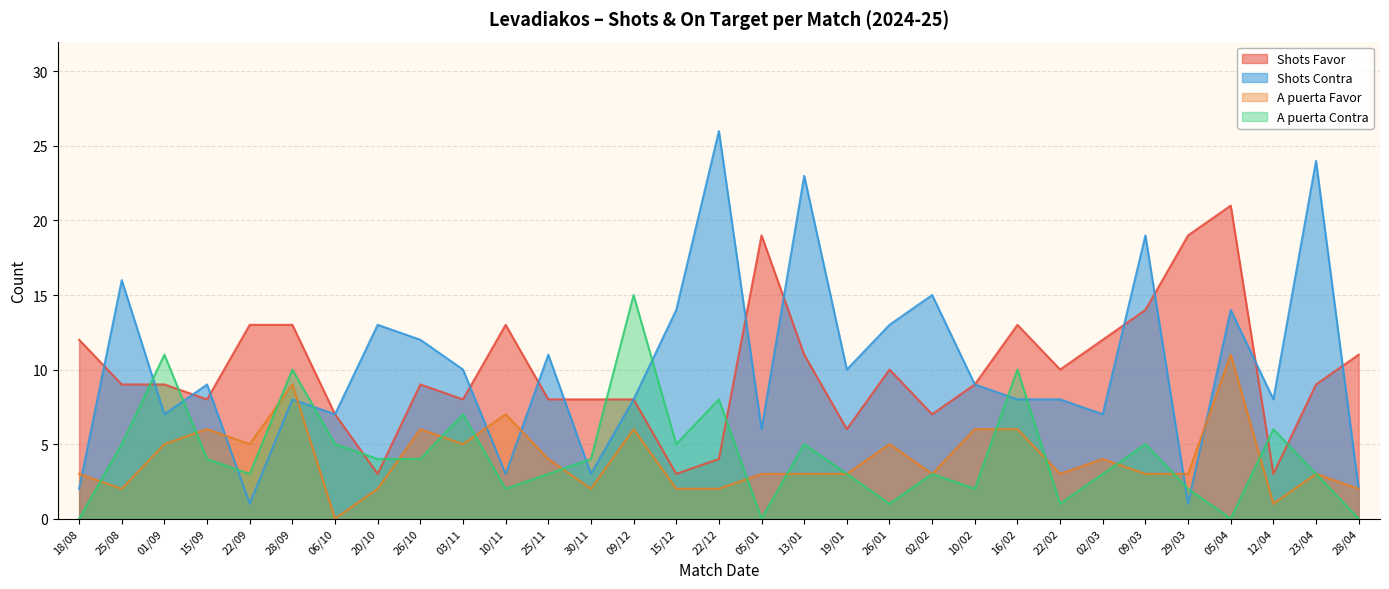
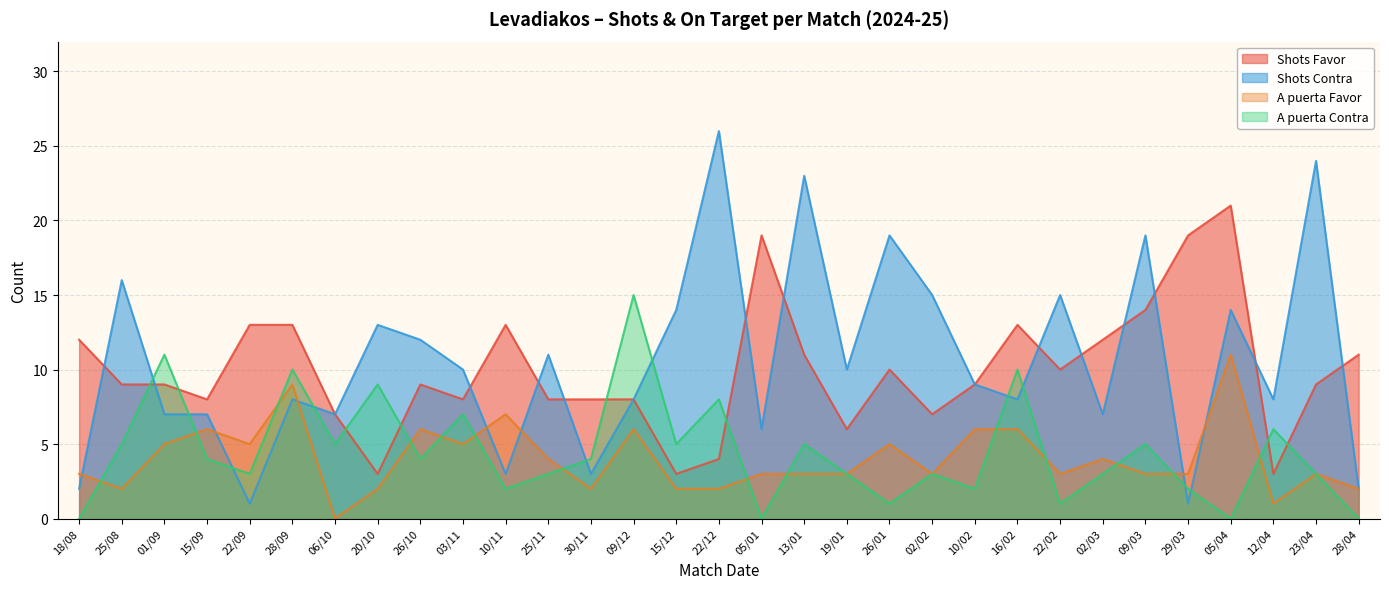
  {
    "Shots Contra": {
      "18/08": 2,
      "25/08": 16,
      "01/09": 7,
-     "15/09": 9,
+     "15/09": 7,
      "22/09": 1,
      "28/09": 8,
      "20/10": 13,
      "26/10": 12,
      "03/11": 10,
      "10/11": 3,
      "25/11": 11,
      "30/11": 3,
      "15/12": 14,
      "22/12": 26,
      "05/01": 6,
      "13/01": 23,
      "19/01": 10,
-     "26/01": 13,
+     "26/01": 19,
      "02/02": 15,
      "16/02": 8,
-     "22/02": 8,
+     "22/02": 15,
      "02/03": 7,
      "09/03": 19,
      "29/03": 1,
      "05/04": 14,
      "12/04": 8,
      "23/04": 24
    },
    "A puerta Contra": {
      "18/08": 0,
      "25/08": 5,
      "01/09": 11,
      "15/09": 4,
      "22/09": 3,
      "28/09": 10,
      "06/10": 5,
-     "20/10": 4,
+     "20/10": 9,
      "26/10": 4,
      "03/11": 7,
      "10/11": 2,
      "25/11": 3,
      "30/11": 4,
      "09/12": 15,
      "15/12": 5,
      "22/12": 8,
      "05/01": 0,
      "13/01": 5,
      "26/01": 1,
      "10/02": 2,
      "16/02": 10,
      "22/02": 1,
      "02/03": 3,
      "09/03": 5,
      "29/03": 2,
      "05/04": 0,
      "12/04": 6,
      "28/04": 0
    }
  }
